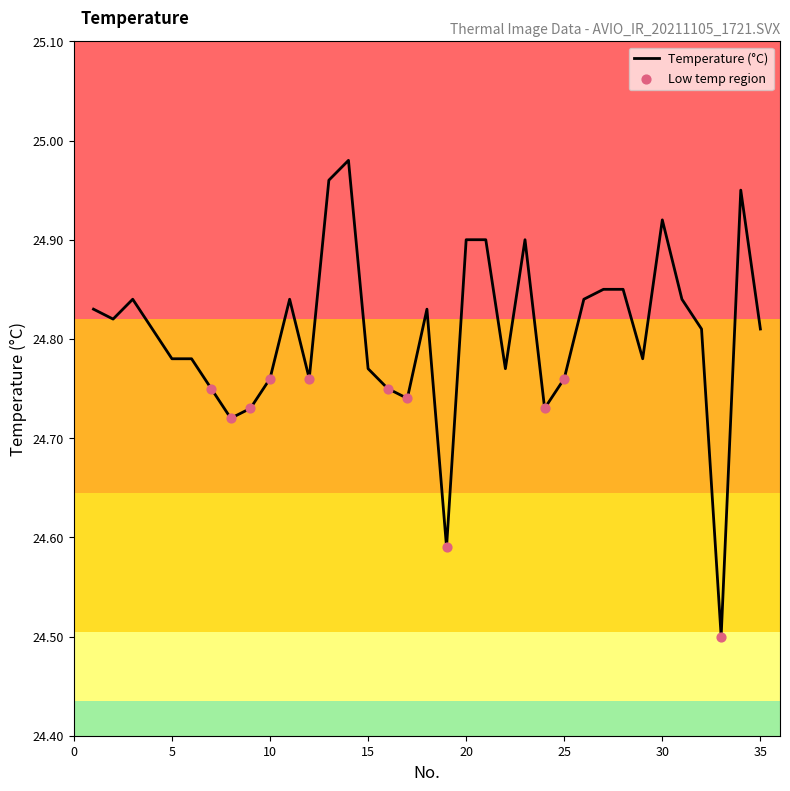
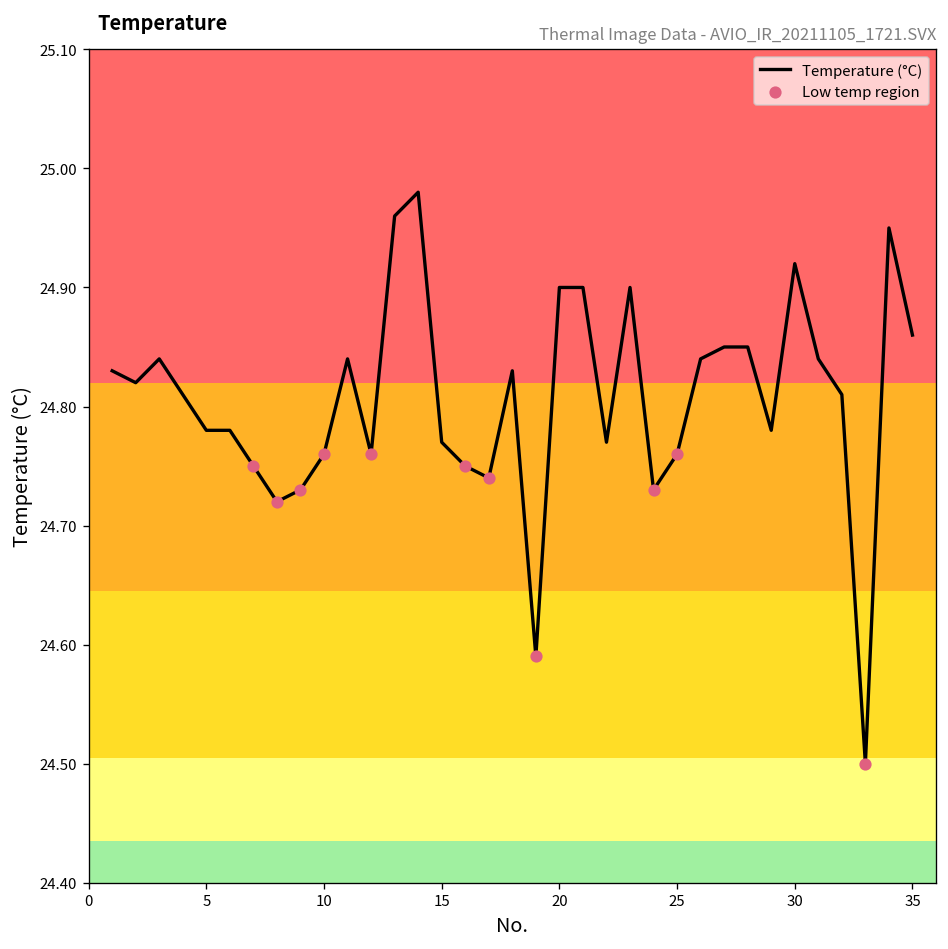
  {
    "Temperature (°C)": {
      "5": 24.78,
      "15": 24.77,
      "20": 24.90,
      "30": 24.92,
-     "35": 24.81
+     "35": 24.86
    }
  }
